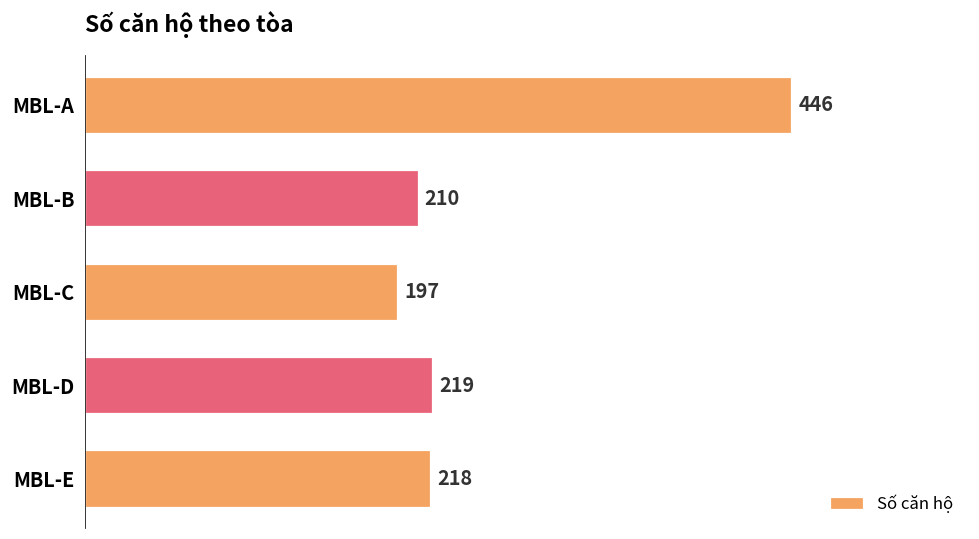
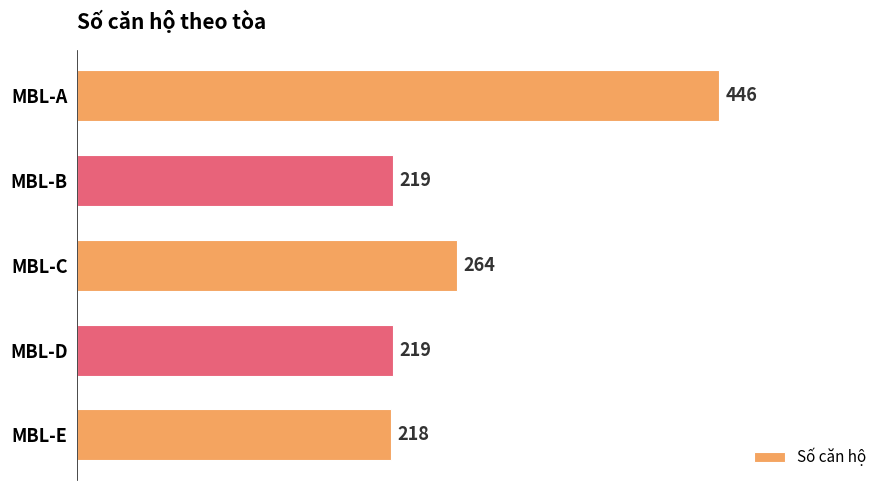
  {
    "MBL-A": 446,
-   "MBL-B": 210,
-   "MBL-C": 197,
+   "MBL-B": 219,
+   "MBL-C": 264,
    "MBL-D": 219,
    "MBL-E": 218
  }
